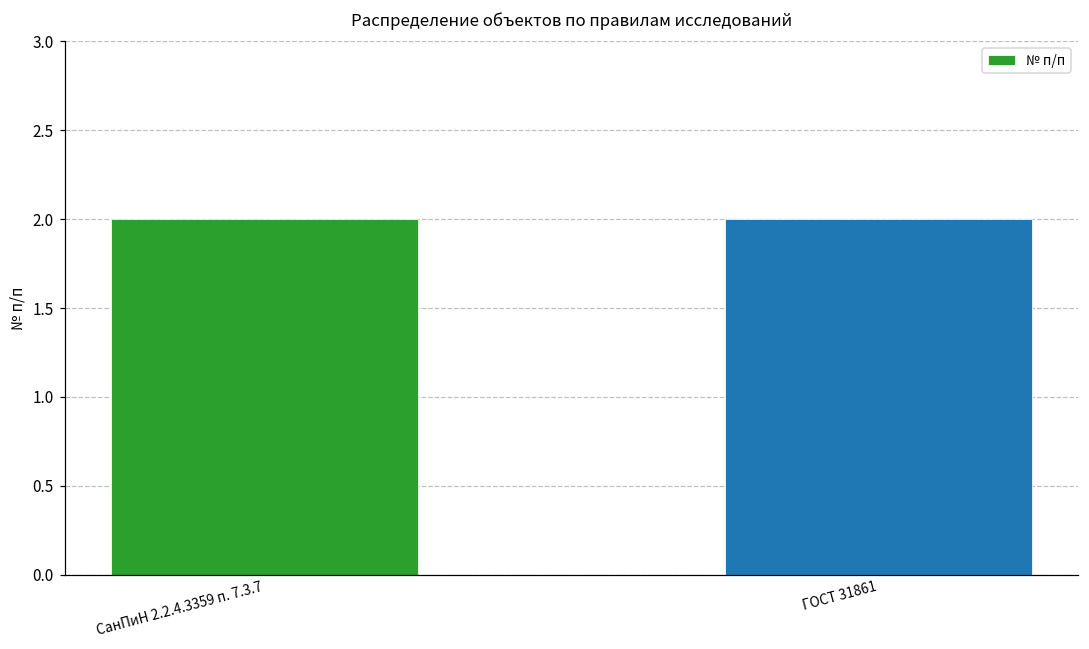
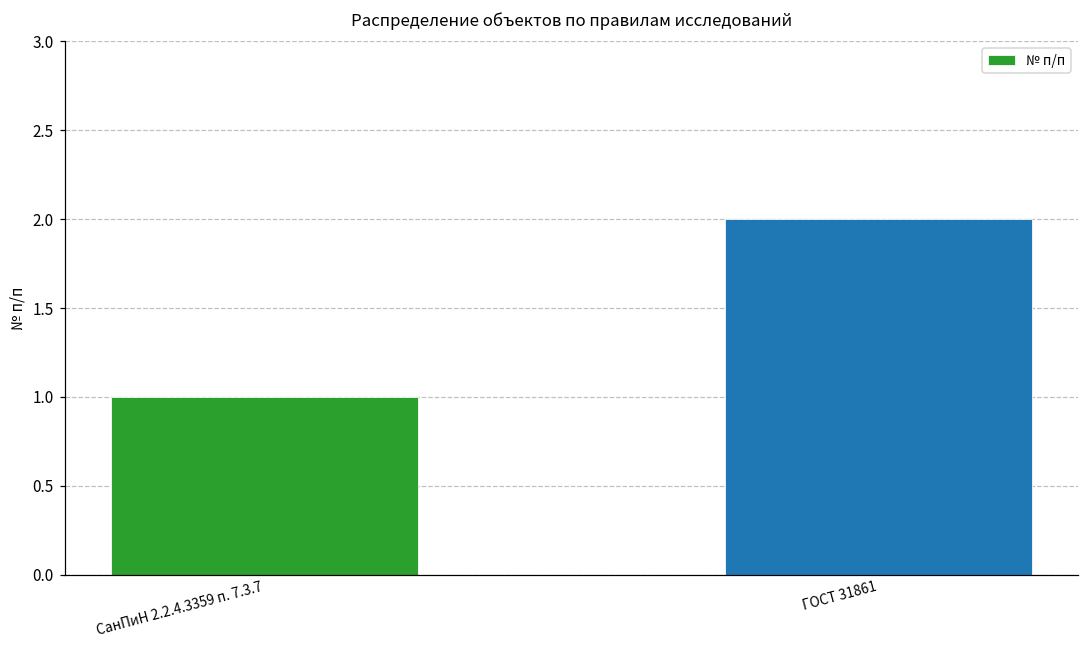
  {
-   "СанПиН 2.2.4.3359 п. 7.3.7": 2,
+   "СанПиН 2.2.4.3359 п. 7.3.7": 1,
    "ГОСТ 31861": 2
  }
